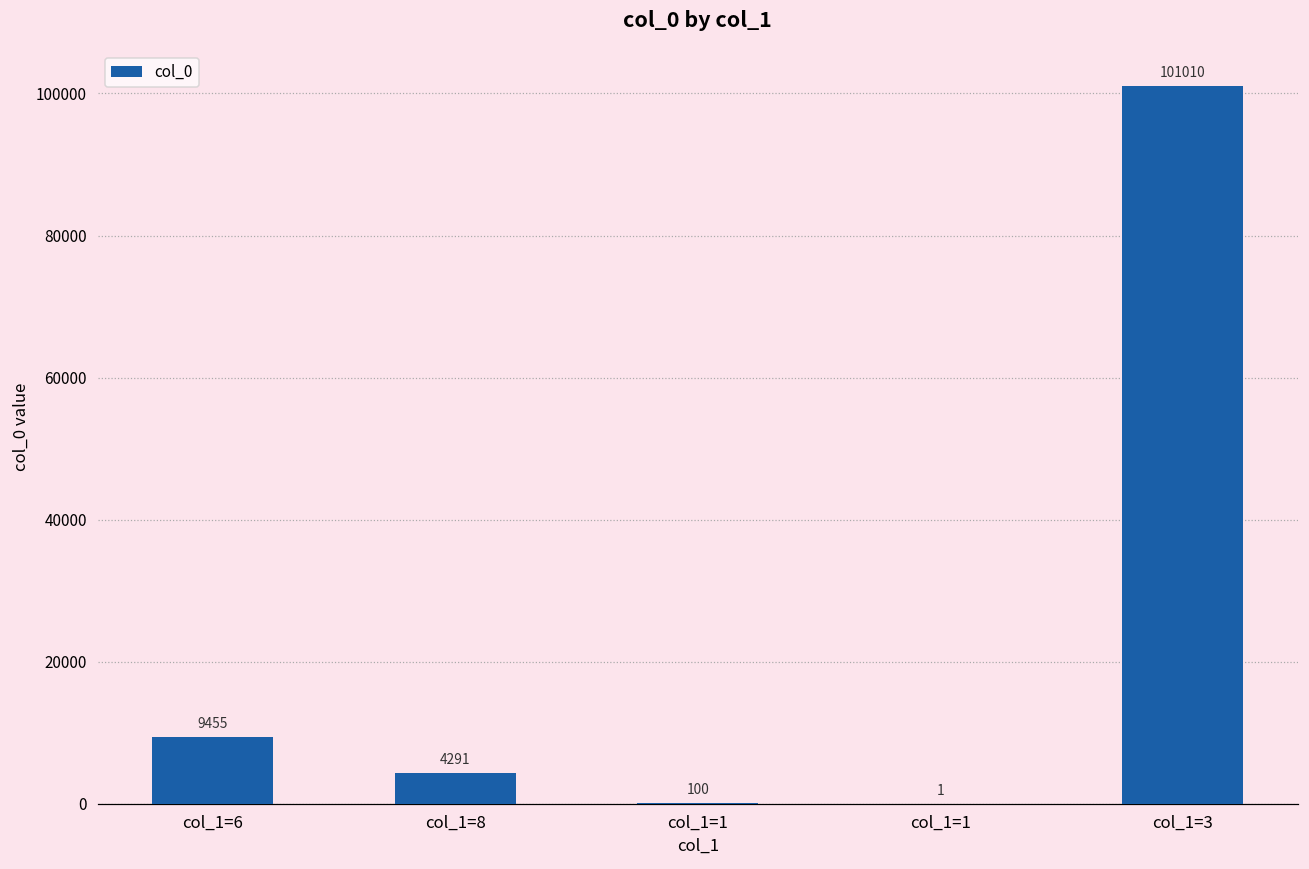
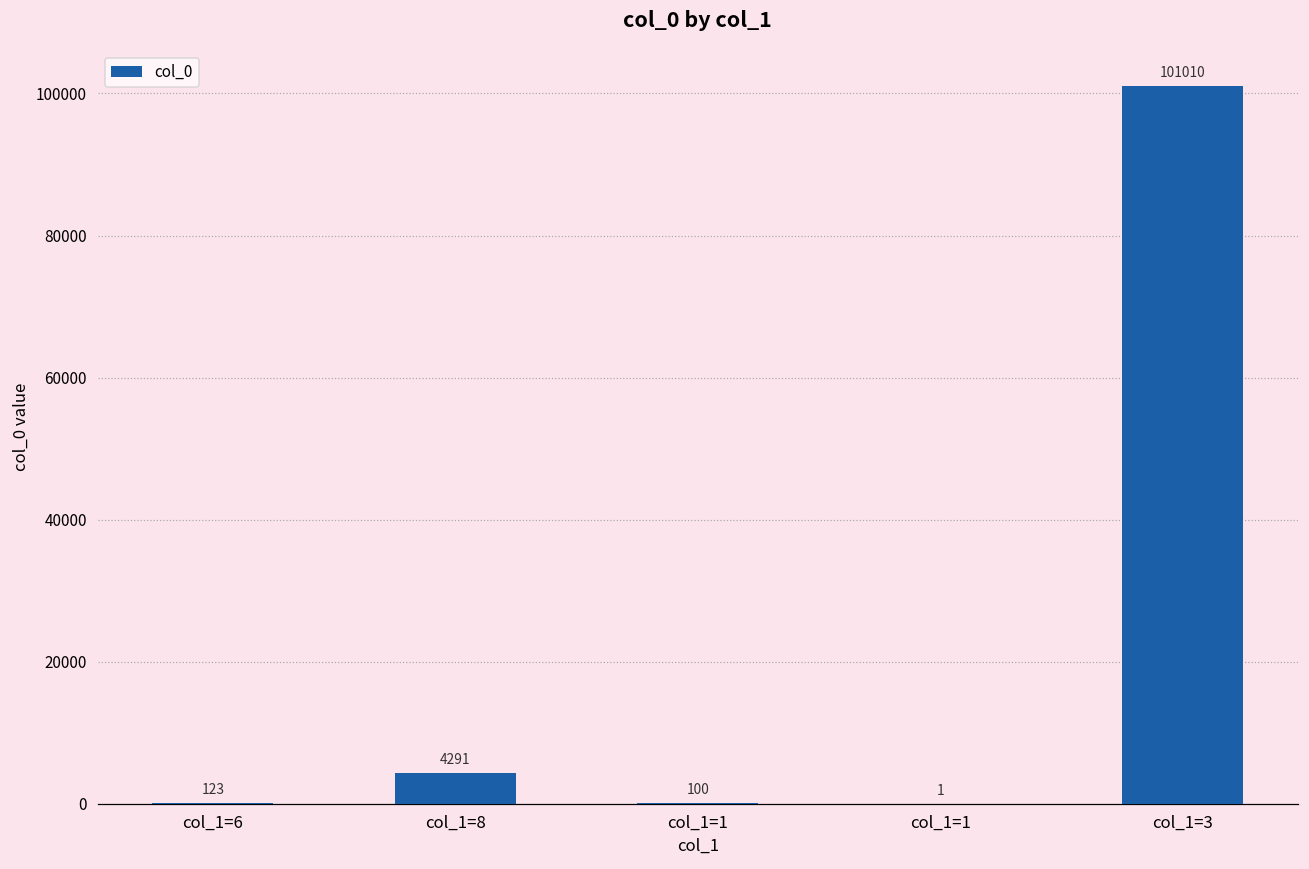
  {
-   "col_1=6": 9455,
+   "col_1=6": 123,
    "col_1=8": 4291,
    "col_1=3": 101010
  }
